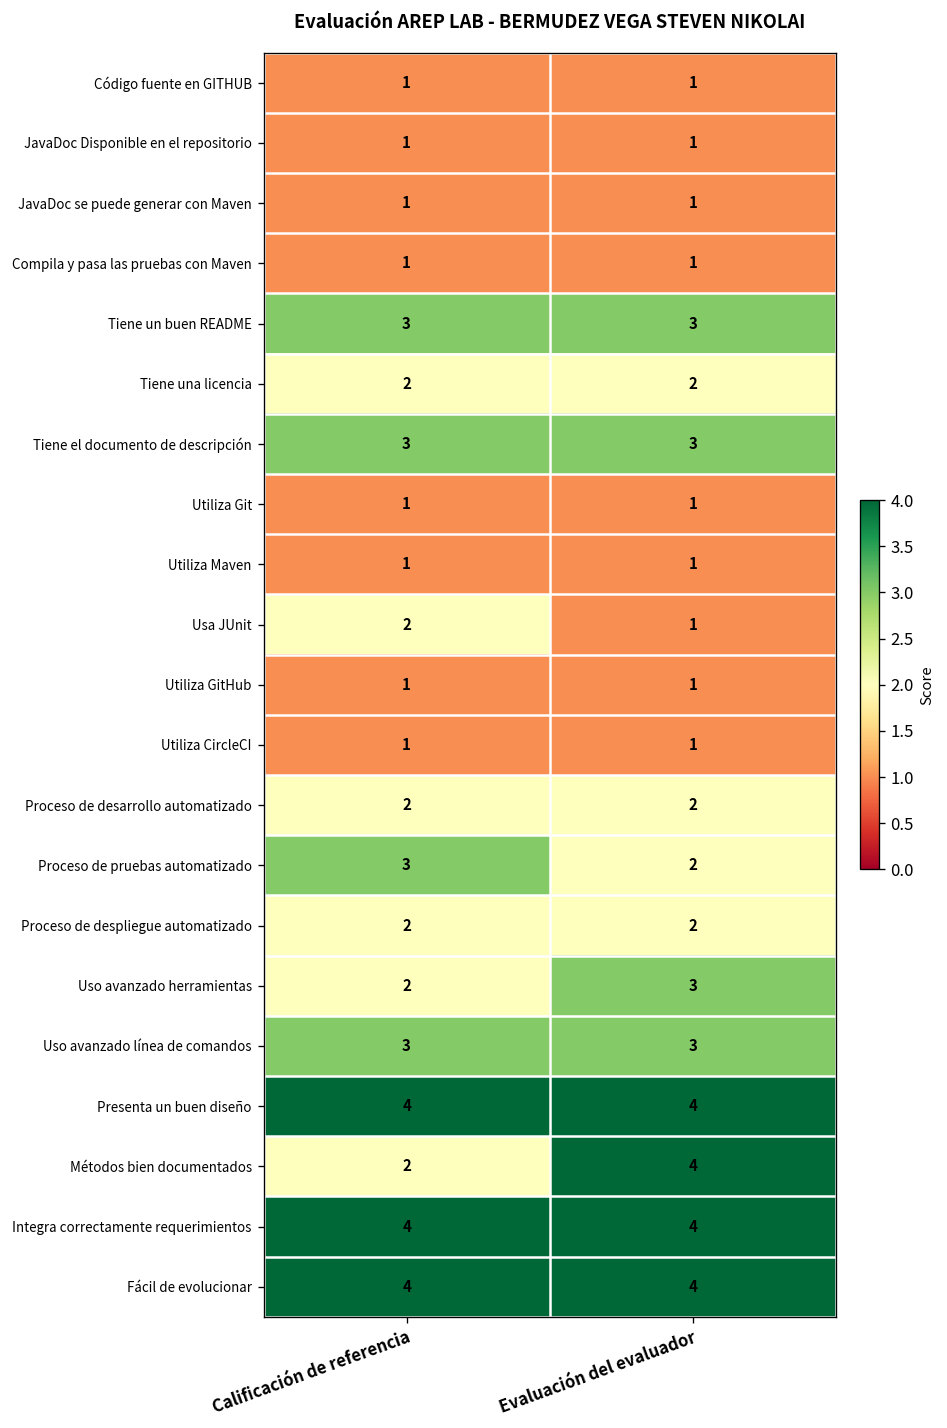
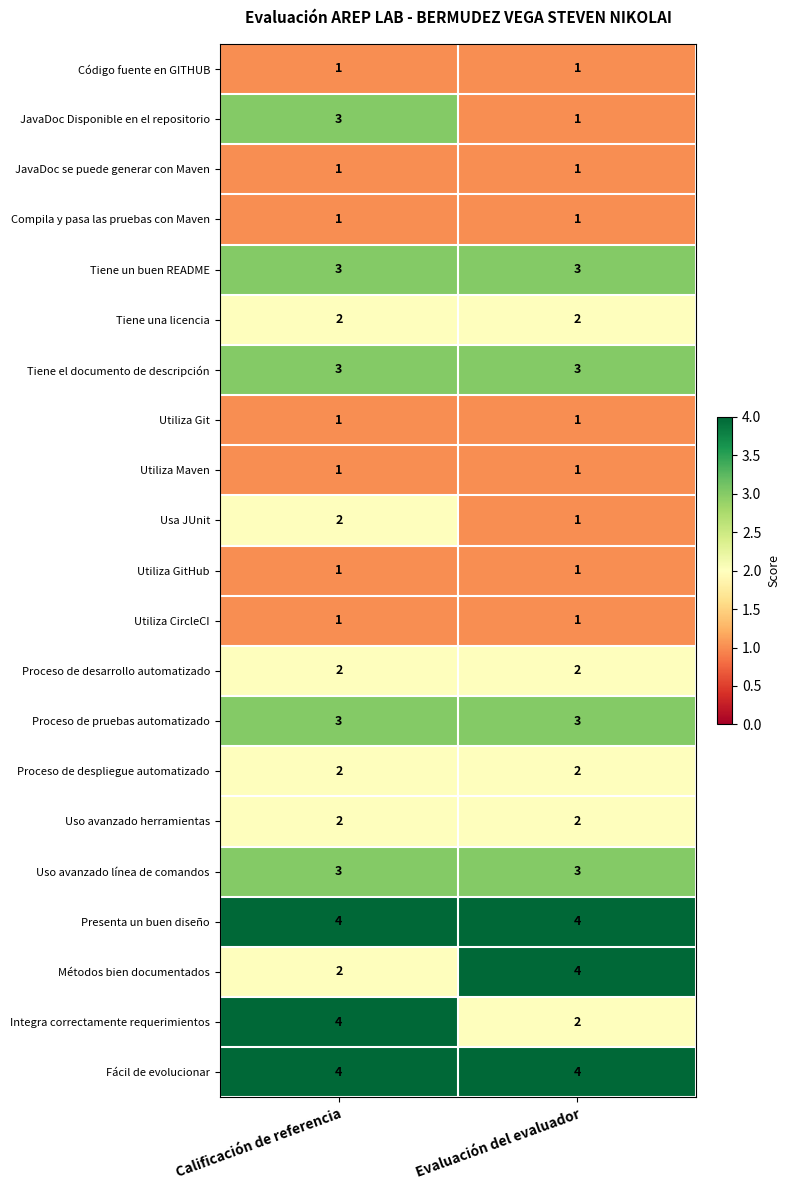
  {
    "Código fuente en GITHUB": {
      "Calificación de referencia": 1,
      "Evaluación del evaluador": 1
    },
    "JavaDoc Disponible en el repositorio": {
-     "Calificación de referencia": 1,
+     "Calificación de referencia": 3,
      "Evaluación del evaluador": 1
    },
    "JavaDoc se puede generar con Maven": {
      "Calificación de referencia": 1,
      "Evaluación del evaluador": 1
    },
    "Compila y pasa las pruebas con Maven": {
      "Calificación de referencia": 1,
      "Evaluación del evaluador": 1
    },
    "Tiene un buen README": {
      "Calificación de referencia": 3,
      "Evaluación del evaluador": 3
    },
    "Tiene una licencia": {
      "Calificación de referencia": 2,
      "Evaluación del evaluador": 2
    },
    "Tiene el documento de descripción": {
      "Calificación de referencia": 3,
      "Evaluación del evaluador": 3
    },
    "Utiliza Git": {
      "Calificación de referencia": 1,
      "Evaluación del evaluador": 1
    },
    "Utiliza Maven": {
      "Calificación de referencia": 1,
      "Evaluación del evaluador": 1
    },
    "Usa JUnit": {
      "Calificación de referencia": 2,
      "Evaluación del evaluador": 1
    },
    "Utiliza GitHub": {
      "Calificación de referencia": 1,
      "Evaluación del evaluador": 1
    },
    "Utiliza CircleCI": {
      "Calificación de referencia": 1,
      "Evaluación del evaluador": 1
    },
    "Proceso de desarrollo automatizado": {
      "Calificación de referencia": 2,
      "Evaluación del evaluador": 2
    },
    "Proceso de pruebas automatizado": {
      "Calificación de referencia": 3,
-     "Evaluación del evaluador": 2
+     "Evaluación del evaluador": 3
    },
    "Proceso de despliegue automatizado": {
      "Calificación de referencia": 2,
      "Evaluación del evaluador": 2
    },
    "Uso avanzado herramientas": {
      "Calificación de referencia": 2,
-     "Evaluación del evaluador": 3
+     "Evaluación del evaluador": 2
    },
    "Uso avanzado línea de comandos": {
      "Calificación de referencia": 3,
      "Evaluación del evaluador": 3
    },
    "Presenta un buen diseño": {
      "Calificación de referencia": 4,
      "Evaluación del evaluador": 4
    },
    "Métodos bien documentados": {
      "Calificación de referencia": 2,
      "Evaluación del evaluador": 4
    },
    "Integra correctamente requerimientos": {
      "Calificación de referencia": 4,
-     "Evaluación del evaluador": 4
+     "Evaluación del evaluador": 2
    },
    "Fácil de evolucionar": {
      "Calificación de referencia": 4,
      "Evaluación del evaluador": 4
    }
  }
